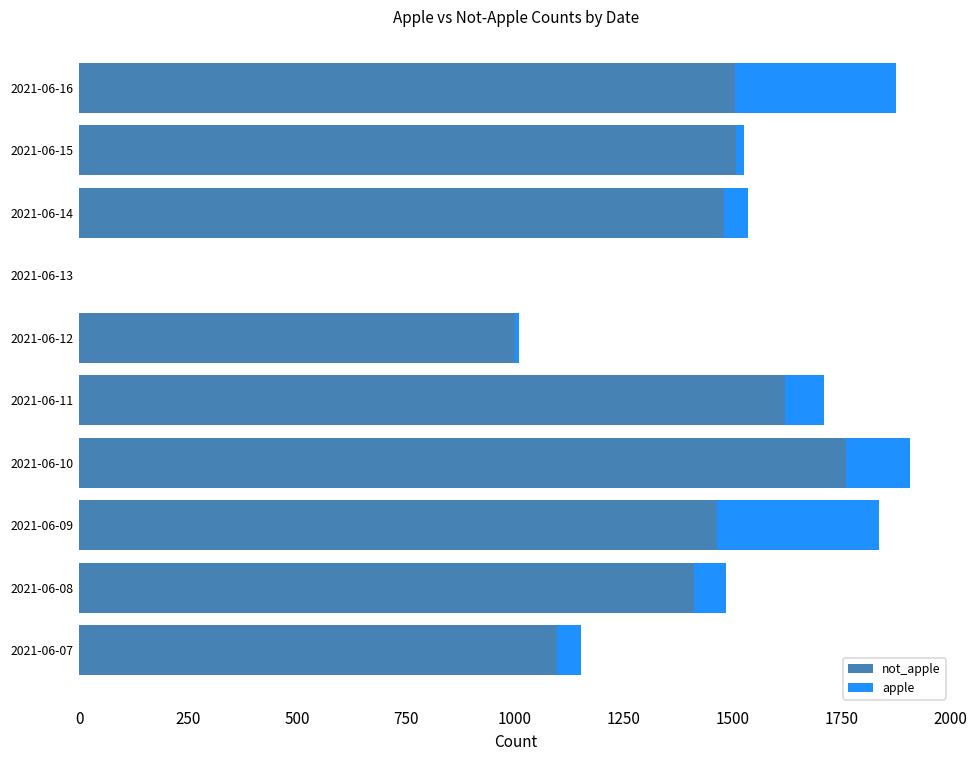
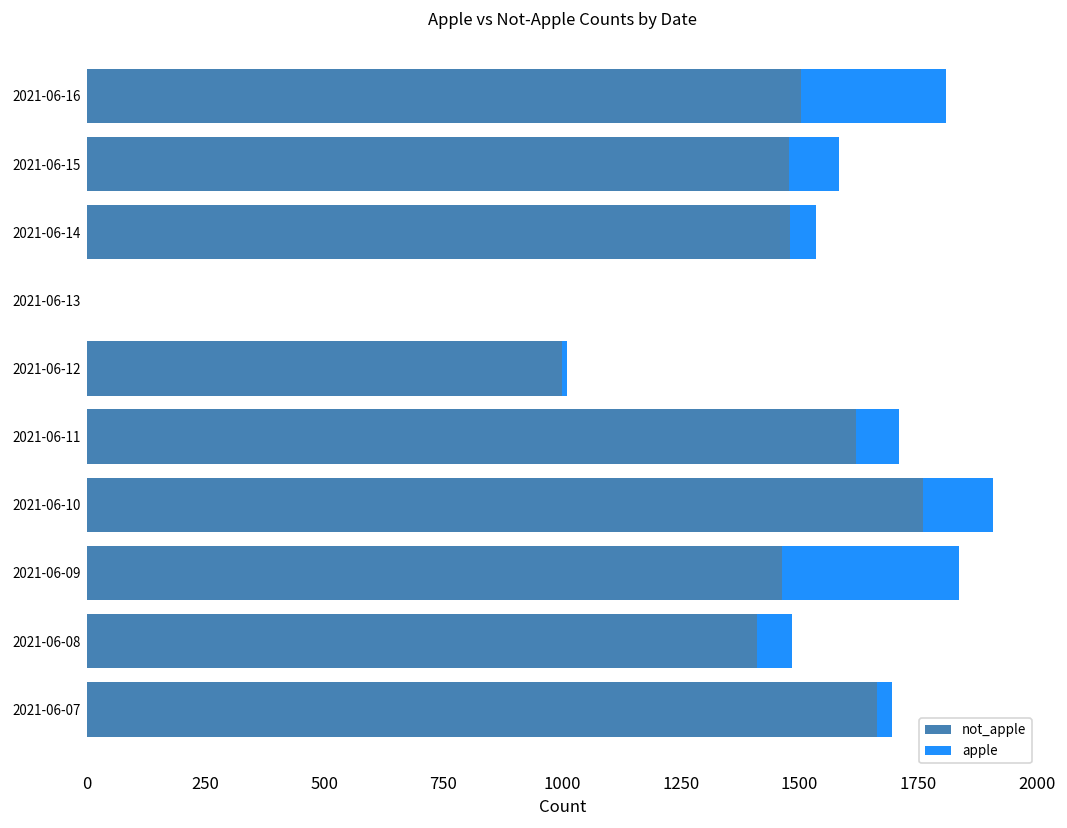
  {
    "not_apple": {
      "2021-06-16": 1500,
-     "2021-06-15": 1510,
+     "2021-06-15": 1480,
      "2021-06-14": 1480,
      "2021-06-13": 0,
      "2021-06-12": 1000,
      "2021-06-11": 1620,
      "2021-06-10": 1760,
      "2021-06-09": 1460,
      "2021-06-08": 1410,
-     "2021-06-07": 1100
+     "2021-06-07": 1660
    },
    "apple": {
-     "2021-06-16": 370,
-     "2021-06-15": 20,
+     "2021-06-16": 300,
+     "2021-06-15": 110,
      "2021-06-14": 60,
      "2021-06-13": 0,
      "2021-06-12": 10,
      "2021-06-11": 90,
      "2021-06-10": 150,
      "2021-06-09": 370,
      "2021-06-08": 70,
-     "2021-06-07": 50
+     "2021-06-07": 30
    }
  }
